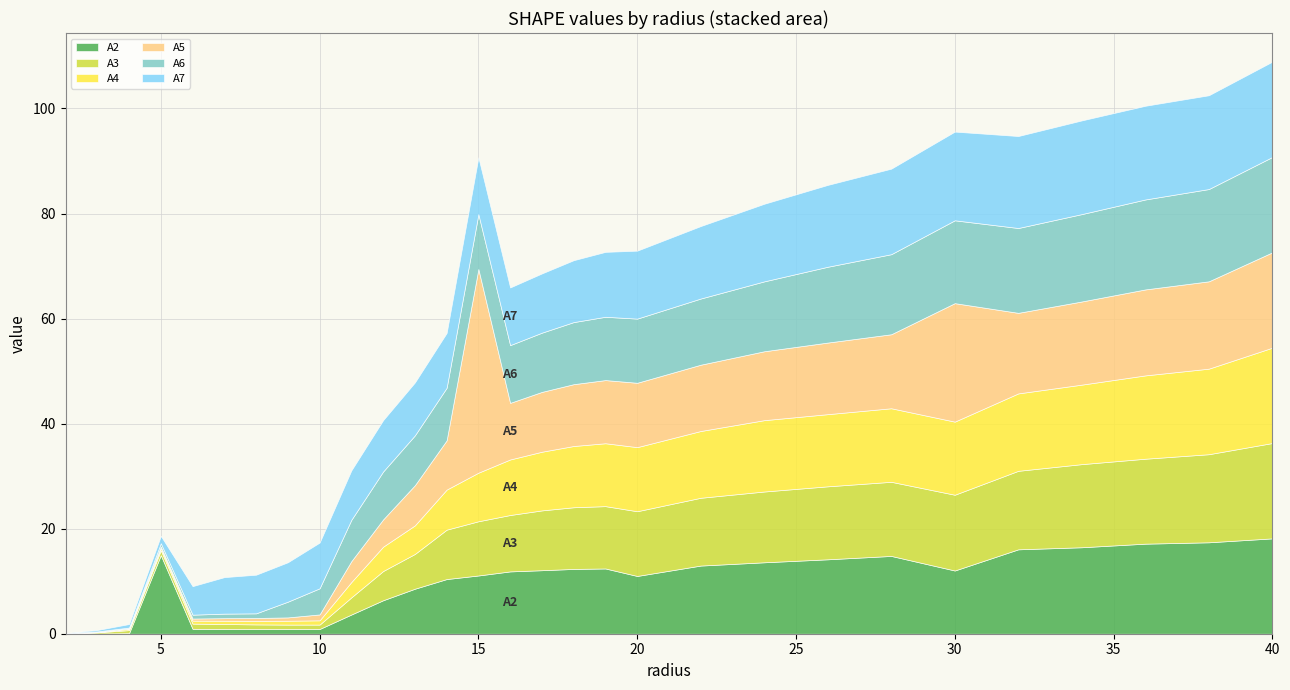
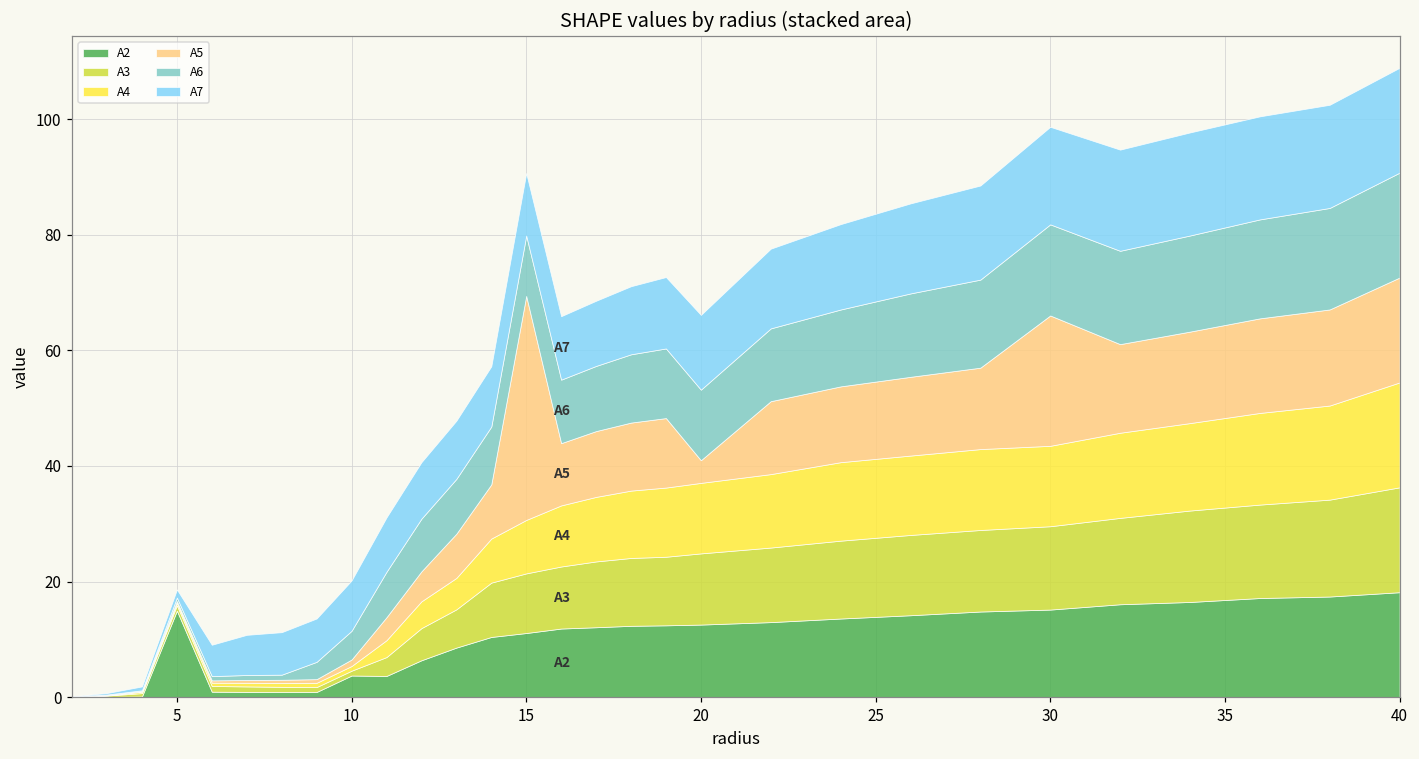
  {
    "A2": {
      "5": 15,
-     "10": 1,
+     "10": 4,
      "15": 11,
-     "20": 11,
-     "30": 12,
+     "20": 13,
+     "30": 15,
      "40": 18
    },
    "A5": {
      "10": 1,
      "15": 39,
-     "20": 12,
+     "20": 4,
      "30": 23,
      "40": 18
    }
  }
